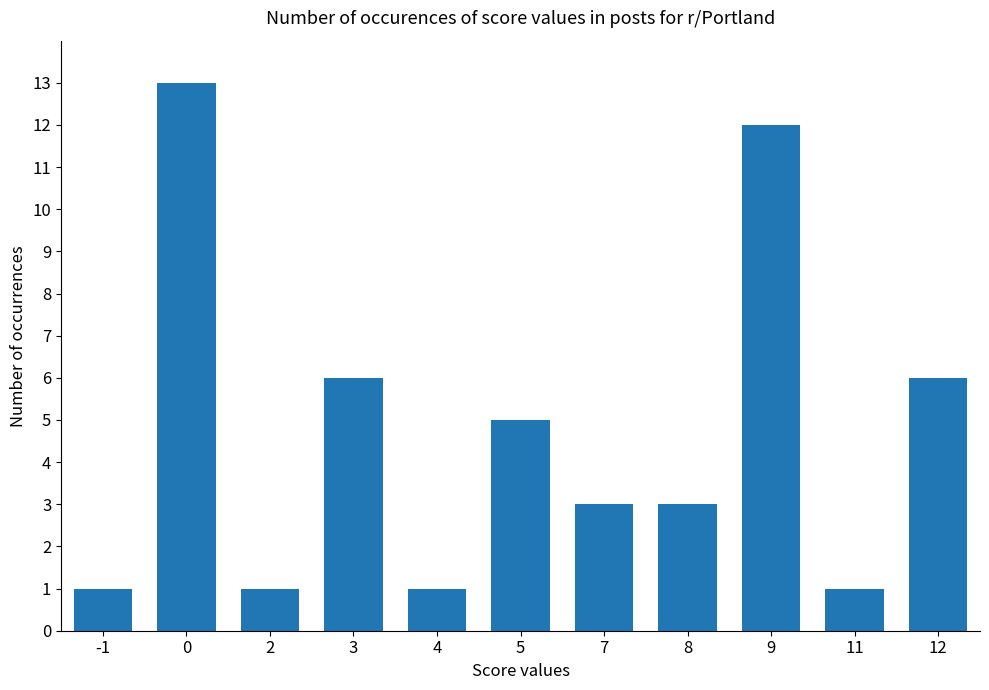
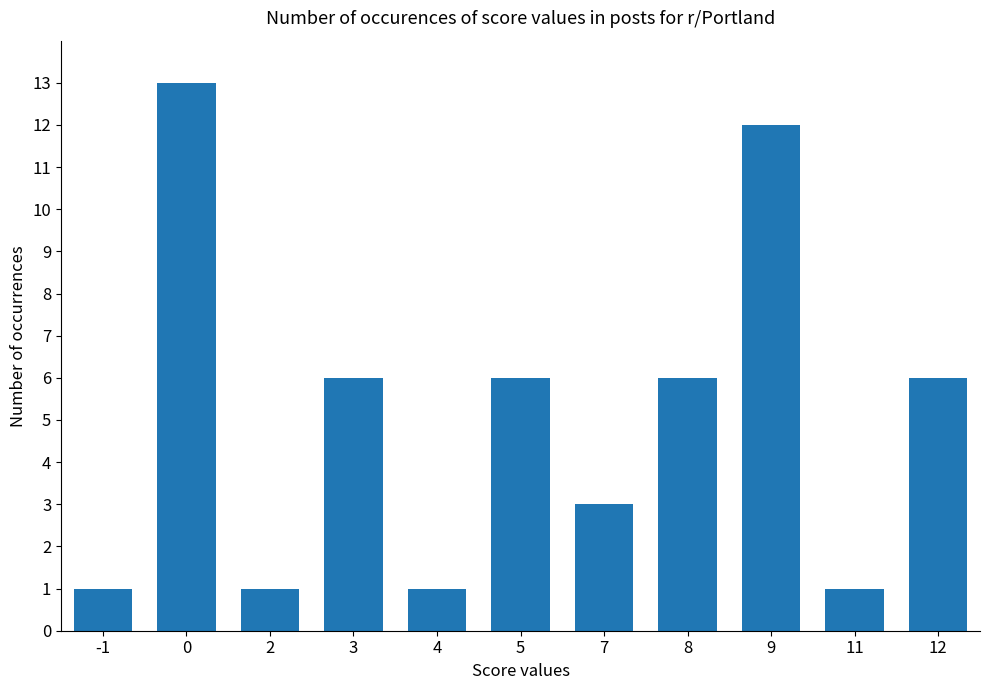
  {
    "-1": 1,
    "0": 13,
    "2": 1,
    "3": 6,
    "4": 1,
-   "5": 5,
+   "5": 6,
    "7": 3,
-   "8": 3,
+   "8": 6,
    "9": 12,
    "11": 1,
    "12": 6
  }
